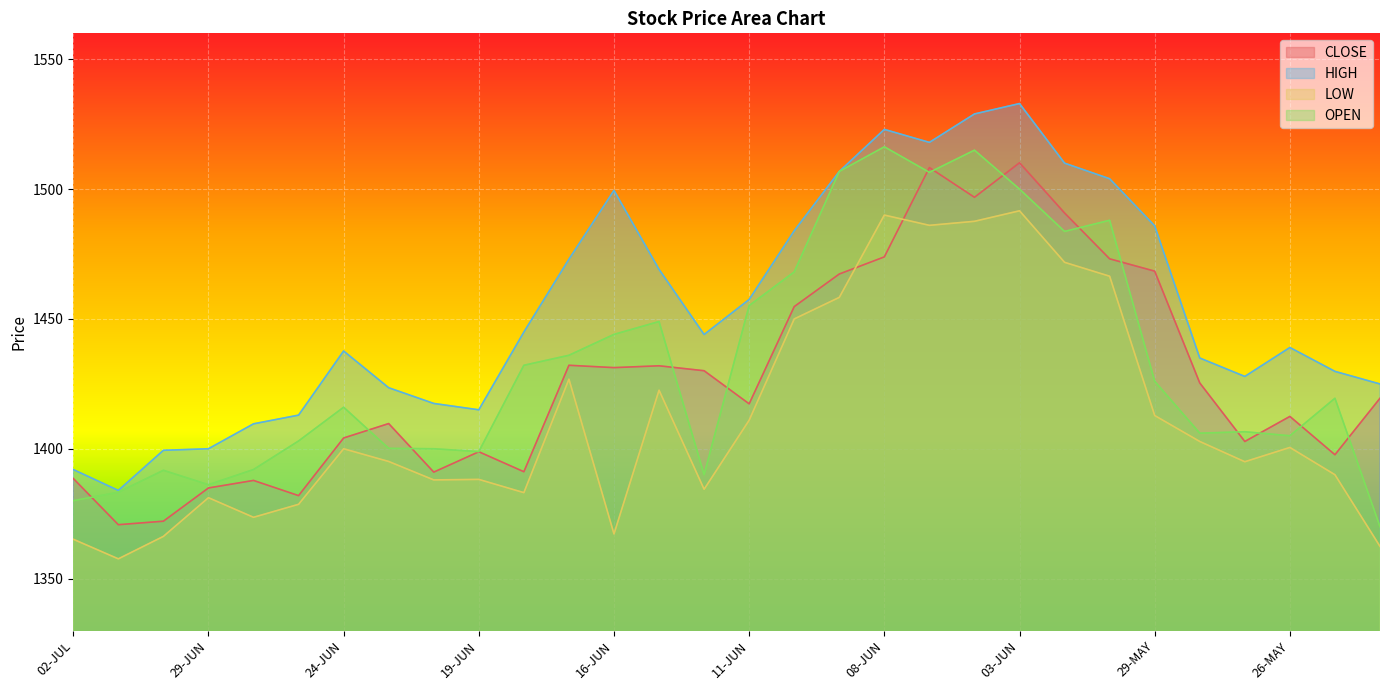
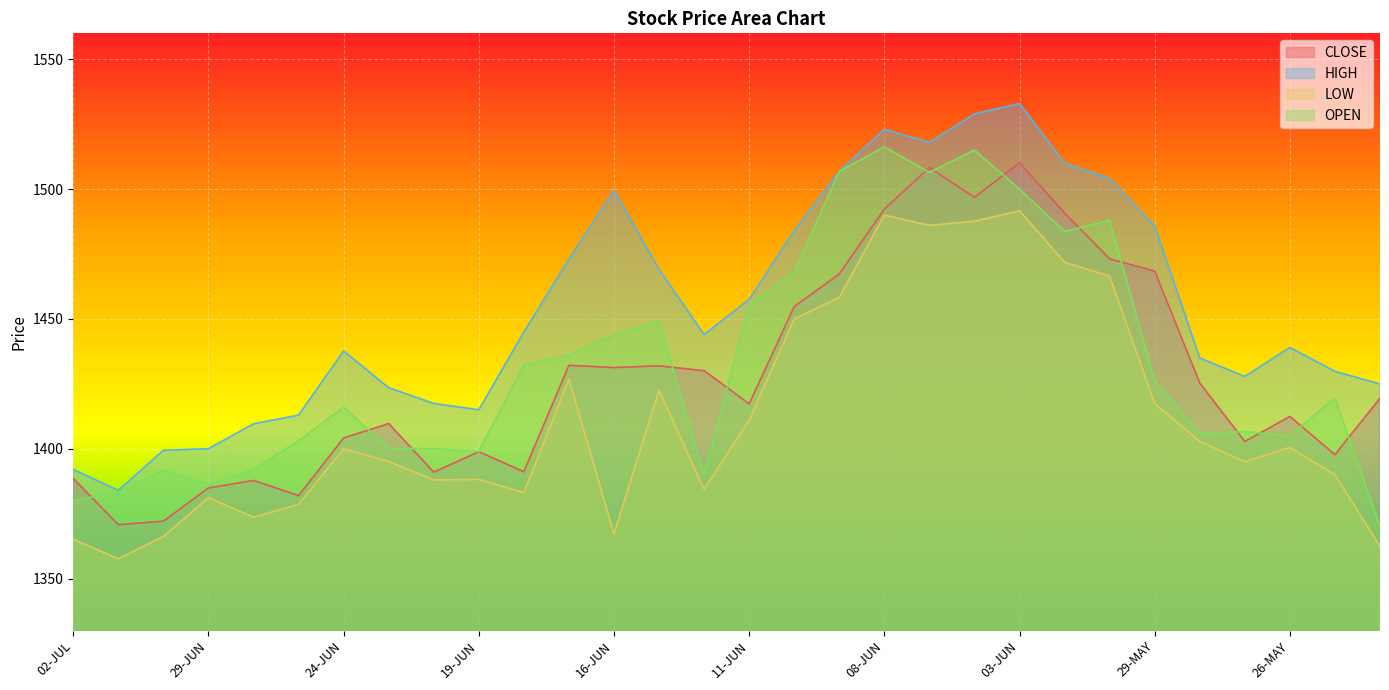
  {
    "CLOSE": {
      "02-JUL": 1389,
      "29-JUN": 1385,
      "24-JUN": 1404,
      "16-JUN": 1431,
      "11-JUN": 1417,
-     "08-JUN": 1474,
+     "08-JUN": 1492,
      "03-JUN": 1510,
      "29-MAY": 1468,
      "26-MAY": 1412
    },
    "HIGH": {
      "02-JUL": 1392,
      "29-JUN": 1400,
      "24-JUN": 1438,
      "19-JUN": 1415,
      "16-JUN": 1499,
      "11-JUN": 1458,
      "08-JUN": 1523,
      "03-JUN": 1533,
      "29-MAY": 1486,
      "26-MAY": 1439
    },
    "LOW": {
      "02-JUL": 1365,
      "29-JUN": 1381,
      "24-JUN": 1400,
      "19-JUN": 1388,
      "16-JUN": 1367,
      "11-JUN": 1411,
      "08-JUN": 1490,
      "03-JUN": 1492,
-     "29-MAY": 1413,
+     "29-MAY": 1417,
      "26-MAY": 1401
    },
    "OPEN": {
      "02-JUL": 1380,
      "29-JUN": 1386,
      "24-JUN": 1416,
      "16-JUN": 1444,
      "11-JUN": 1455,
      "08-JUN": 1516,
      "03-JUN": 1500,
      "29-MAY": 1426,
      "26-MAY": 1405
    }
  }
